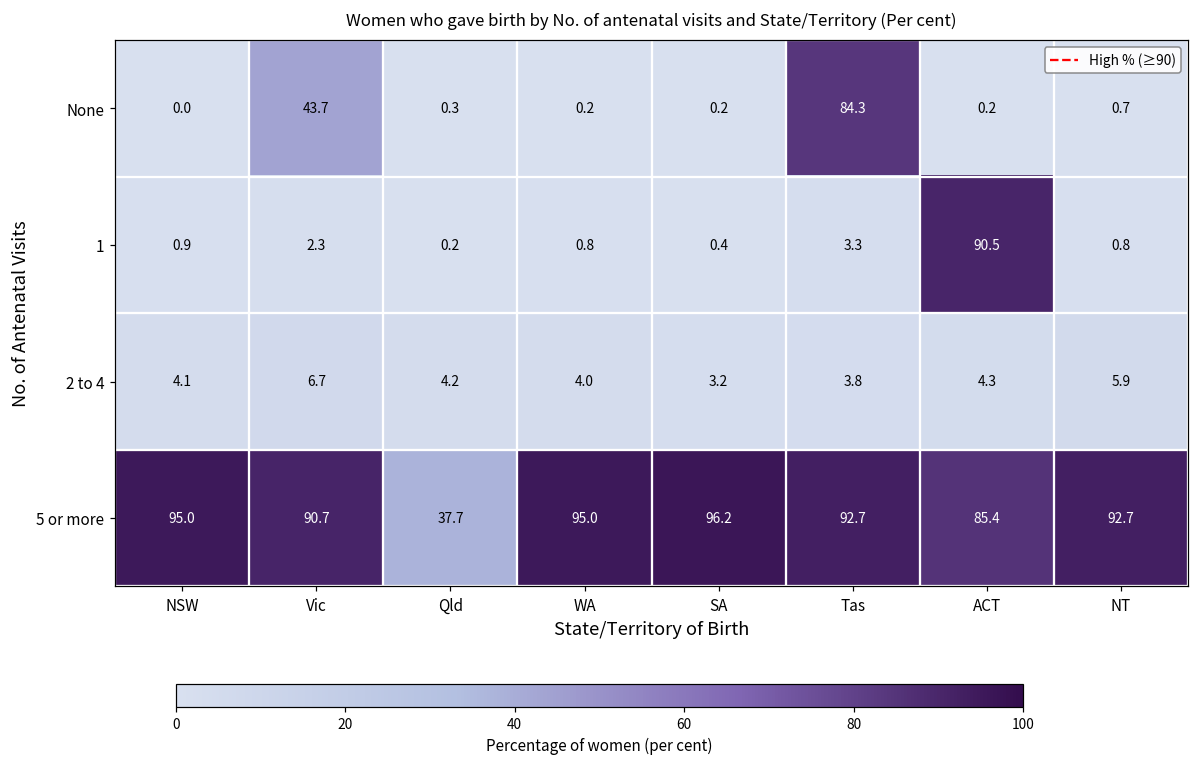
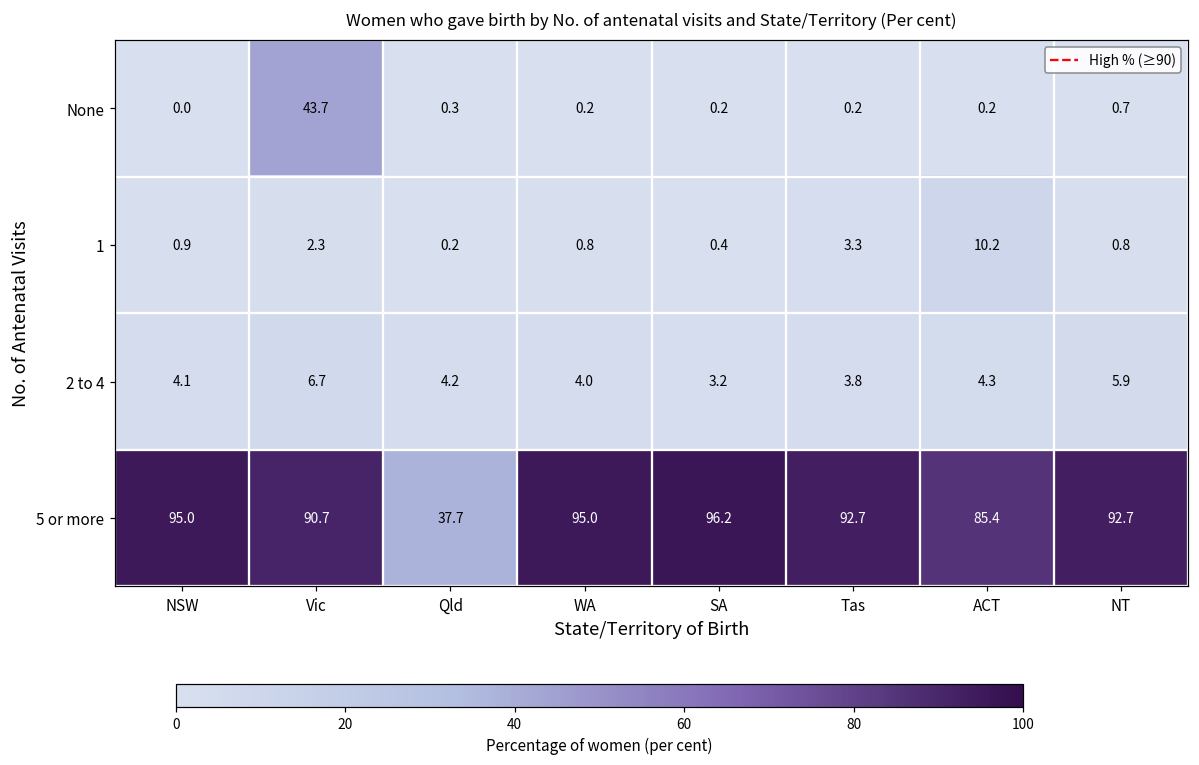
  {
    "None": {
      "NSW": 0.0,
      "Vic": 43.7,
      "Qld": 0.3,
      "WA": 0.2,
      "SA": 0.2,
-     "Tas": 84.3,
+     "Tas": 0.2,
      "ACT": 0.2,
      "NT": 0.7
    },
    "1": {
      "NSW": 0.9,
      "Vic": 2.3,
      "Qld": 0.2,
      "WA": 0.8,
      "SA": 0.4,
      "Tas": 3.3,
-     "ACT": 90.5,
+     "ACT": 10.2,
      "NT": 0.8
    },
    "2 to 4": {
      "NSW": 4.1,
      "Vic": 6.7,
      "Qld": 4.2,
      "WA": 4.0,
      "SA": 3.2,
      "Tas": 3.8,
      "ACT": 4.3,
      "NT": 5.9
    },
    "5 or more": {
      "NSW": 95.0,
      "Vic": 90.7,
      "Qld": 37.7,
      "WA": 95.0,
      "SA": 96.2,
      "Tas": 92.7,
      "ACT": 85.4,
      "NT": 92.7
    }
  }
